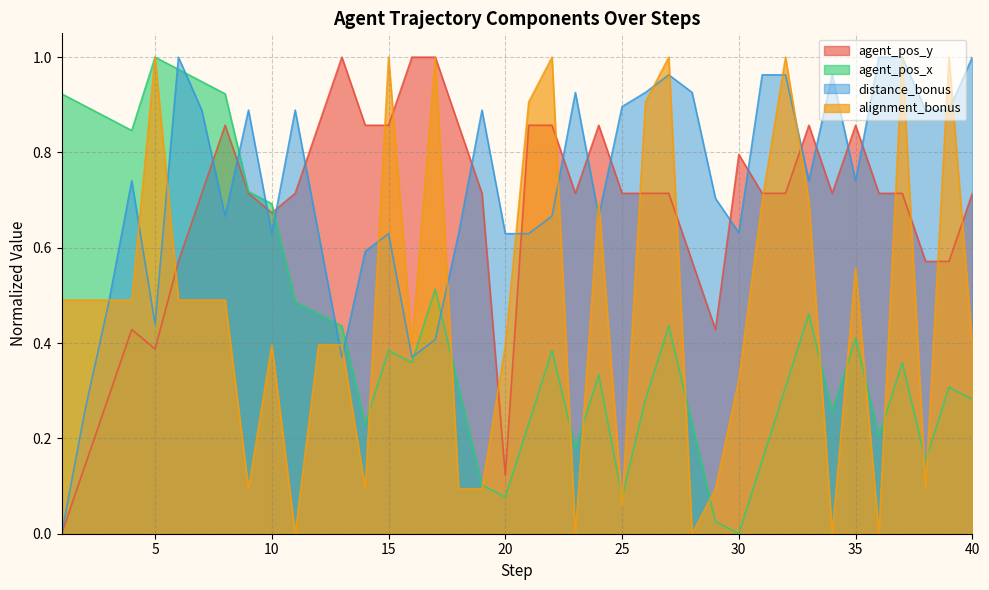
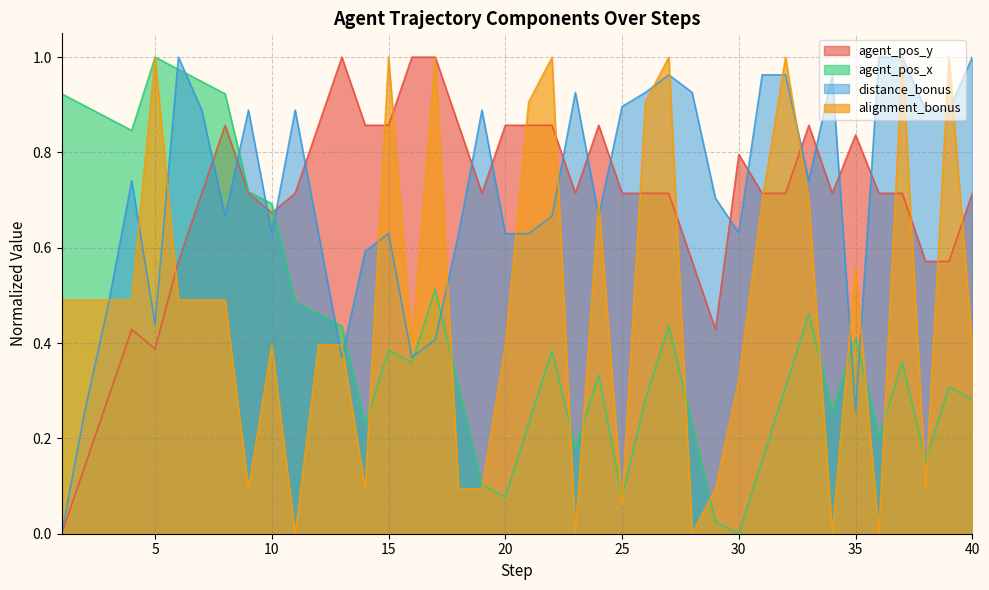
  {
    "agent_pos_y": {
      "5": 0.39,
      "10": 0.67,
      "15": 0.86,
-     "20": 0.12,
+     "20": 0.86,
      "25": 0.71,
      "30": 0.80,
-     "35": 0.86,
+     "35": 0.84,
      "40": 0.71
    },
    "agent_pos_x": {
      "10": 0.69,
      "15": 0.38,
      "20": 0.08,
      "25": 0.08,
      "30": 0.00,
      "35": 0.41,
      "40": 0.28
    },
    "distance_bonus": {
      "5": 0.44,
      "10": 0.63,
      "15": 0.63,
      "20": 0.63,
      "25": 0.90,
      "30": 0.63,
-     "35": 0.74,
+     "35": 0.26,
      "40": 1.00
    },
    "alignment_bonus": {
      "10": 0.40,
      "15": 1.00,
      "20": 0.40,
      "25": 0.06,
      "30": 0.32,
      "35": 0.56,
      "40": 0.40
    }
  }
